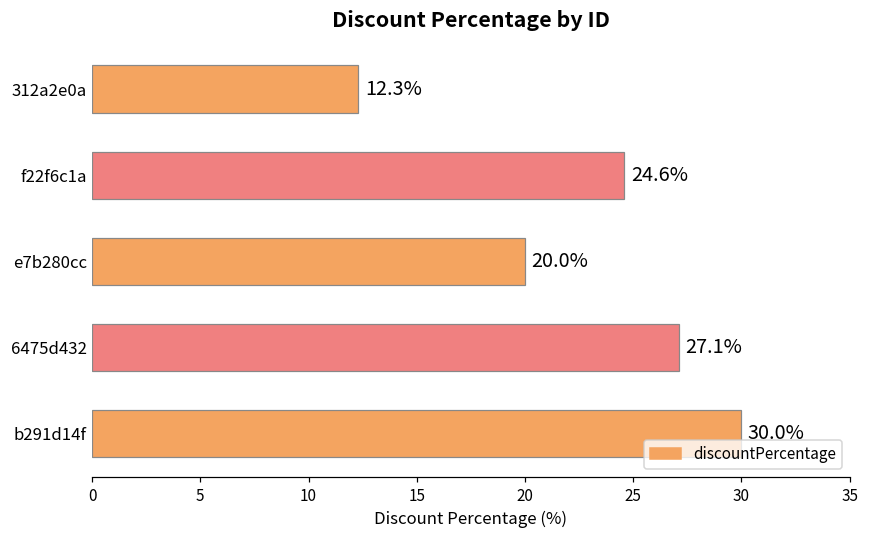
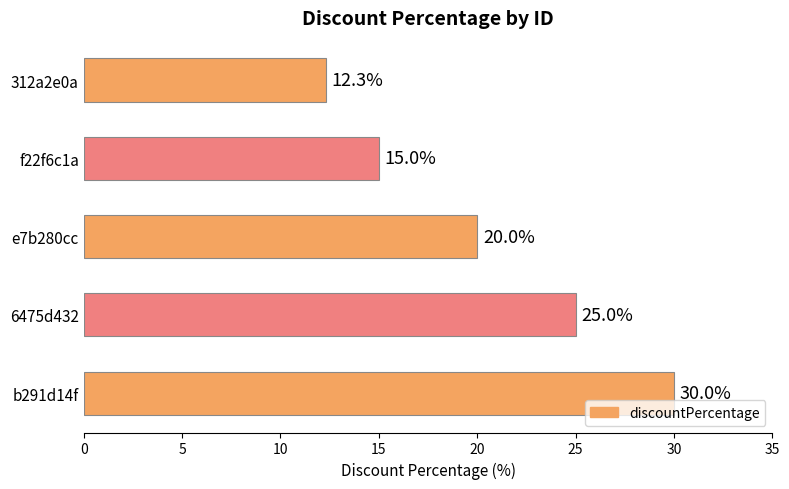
  {
    "312a2e0a": "12.3%",
-   "f22f6c1a": "24.6%",
+   "f22f6c1a": "15.0%",
    "e7b280cc": "20.0%",
-   "6475d432": "27.1%"
+   "6475d432": "25.0%"
  }
